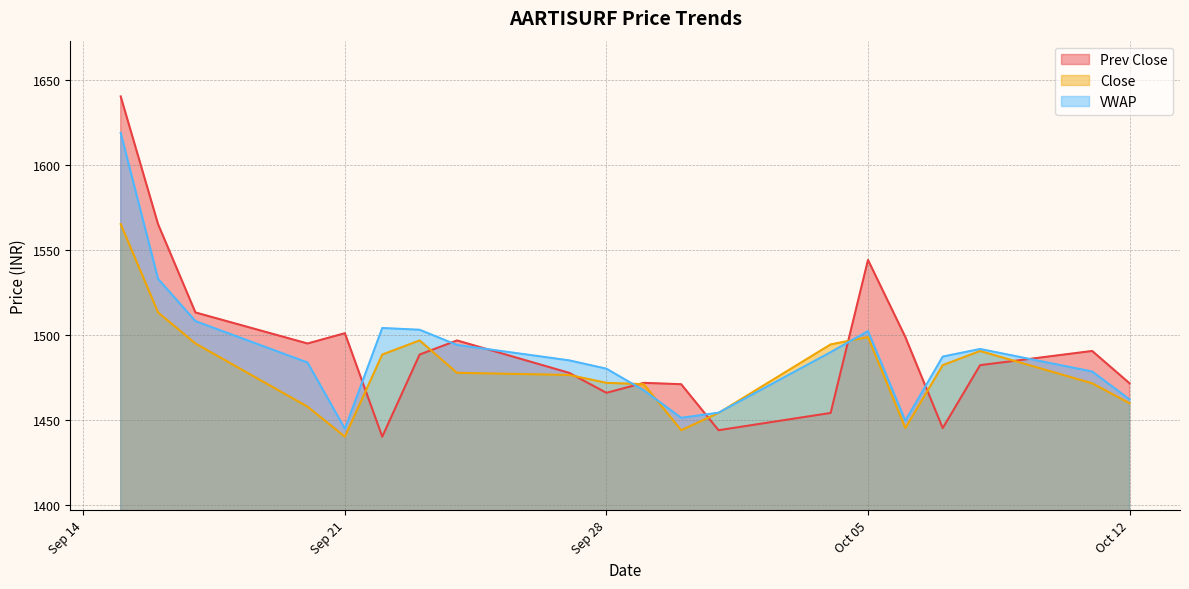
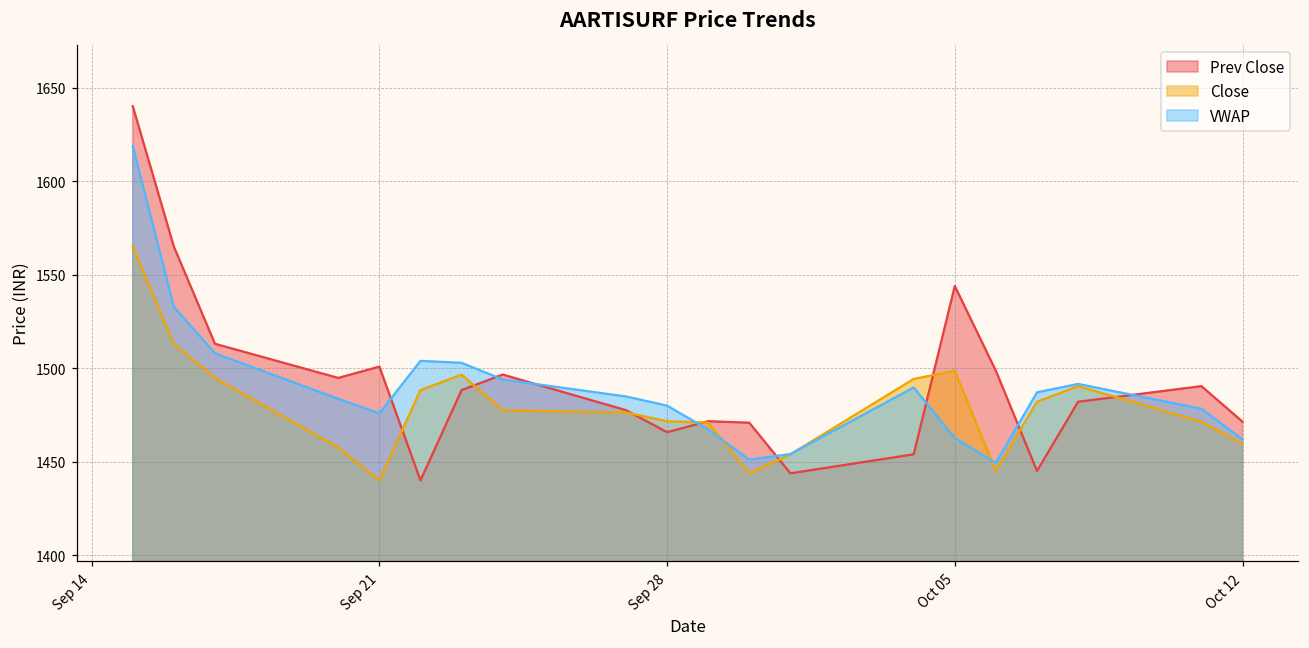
  {
    "Prev Close": {
      "Sep 21": 1501,
      "Sep 28": 1466,
      "Oct 05": 1544,
      "Oct 12": 1471
    },
    "Close": {
      "Sep 21": 1440,
      "Sep 28": 1472,
      "Oct 05": 1499,
      "Oct 12": 1460
    },
    "VWAP": {
-     "Sep 21": 1445,
+     "Sep 21": 1476,
      "Sep 28": 1480,
-     "Oct 05": 1502,
+     "Oct 05": 1463,
      "Oct 12": 1462
    }
  }
